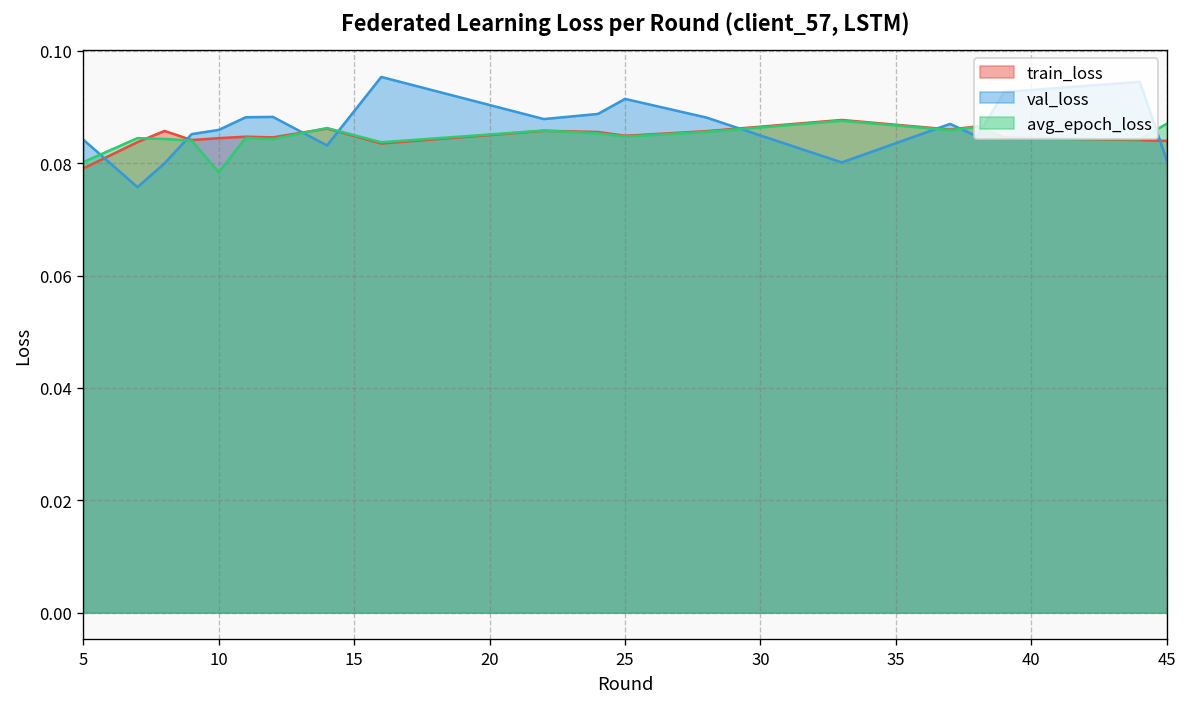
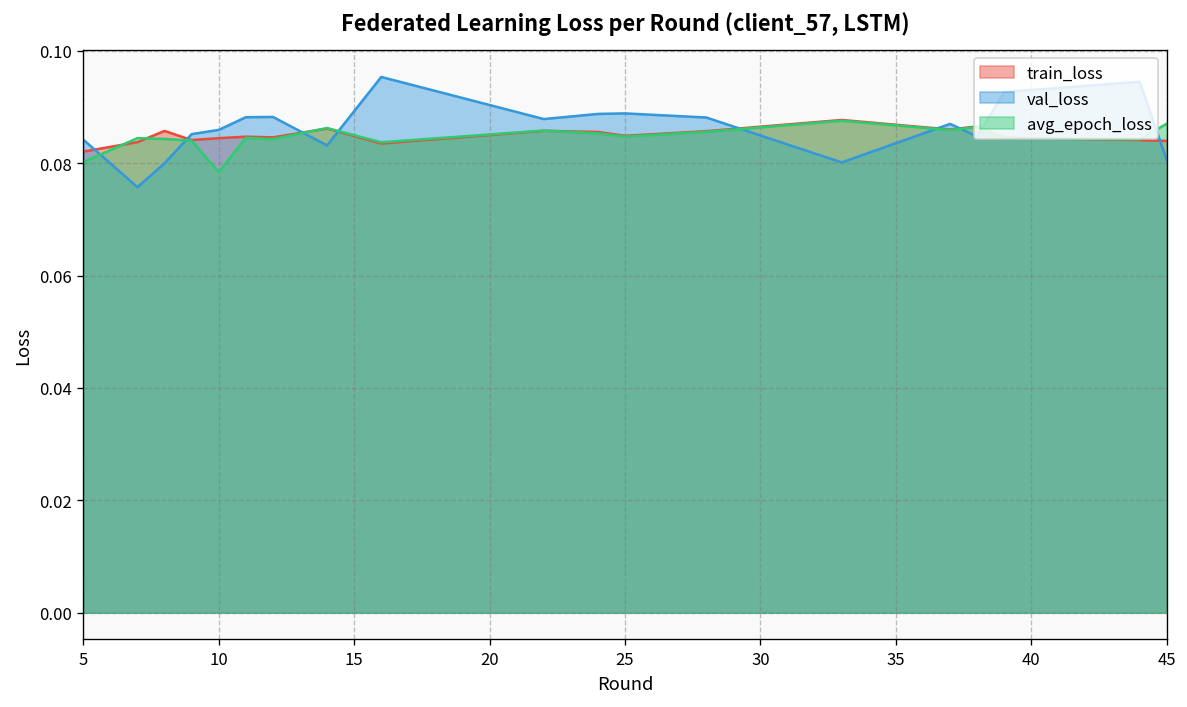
  {
    "train_loss": {
-     "5": 0.079,
+     "5": 0.082,
      "10": 0.084,
      "45": 0.084
    },
    "val_loss": {
      "5": 0.084,
      "10": 0.086,
-     "25": 0.091,
+     "25": 0.089,
      "45": 0.081
    },
    "avg_epoch_loss": {
      "5": 0.080,
      "10": 0.078,
      "45": 0.087
    }
  }
